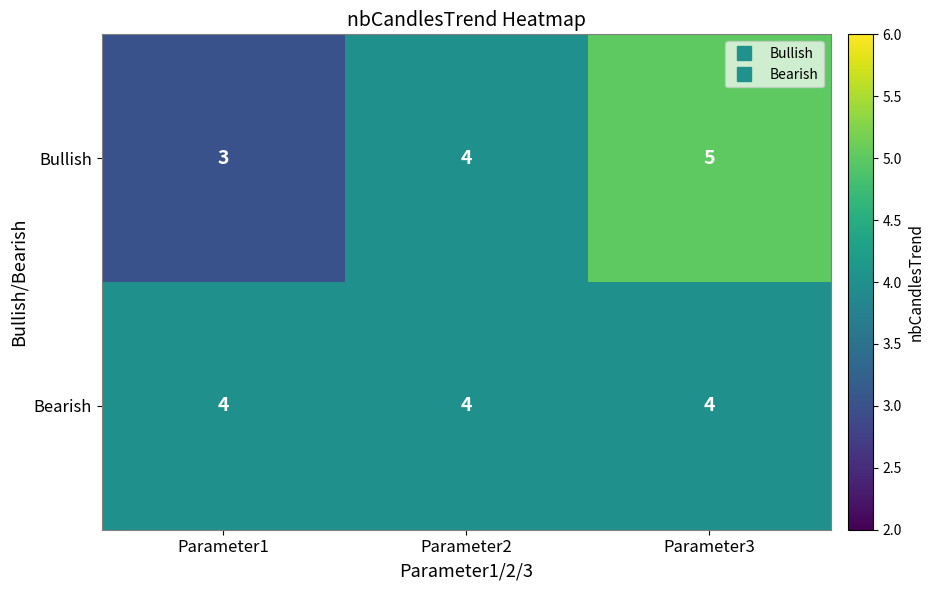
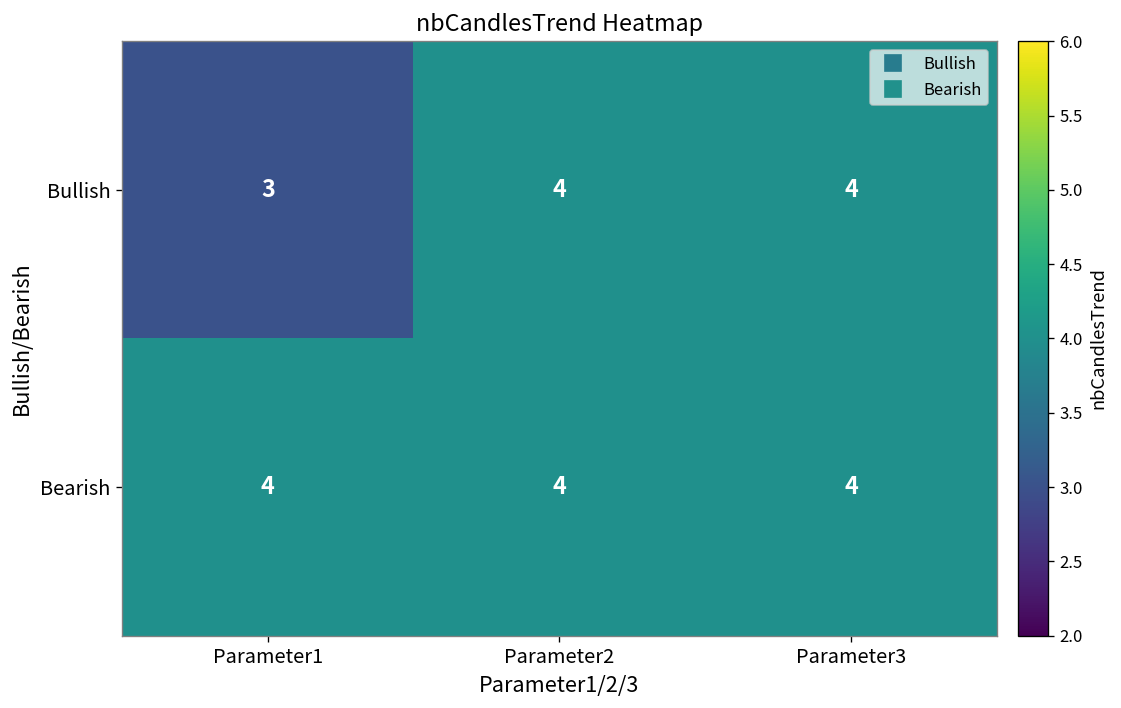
  {
    "Bullish": {
      "Parameter1": 3,
      "Parameter2": 4,
-     "Parameter3": 5
+     "Parameter3": 4
    },
    "Bearish": {
      "Parameter1": 4,
      "Parameter2": 4,
      "Parameter3": 4
    }
  }
